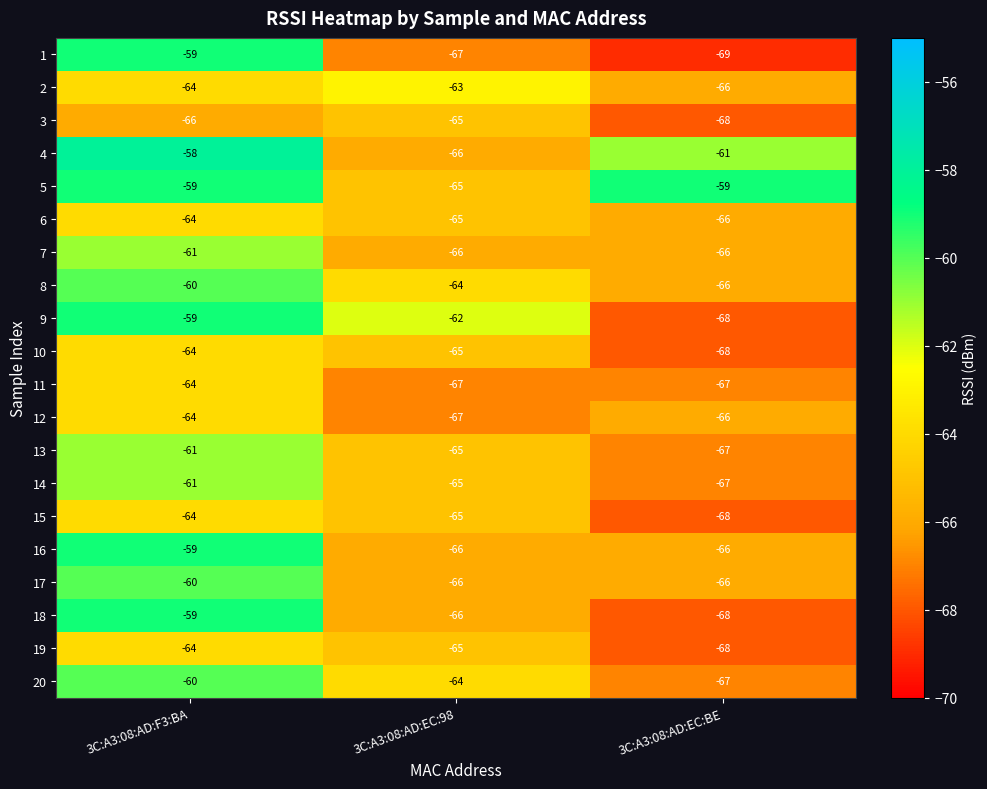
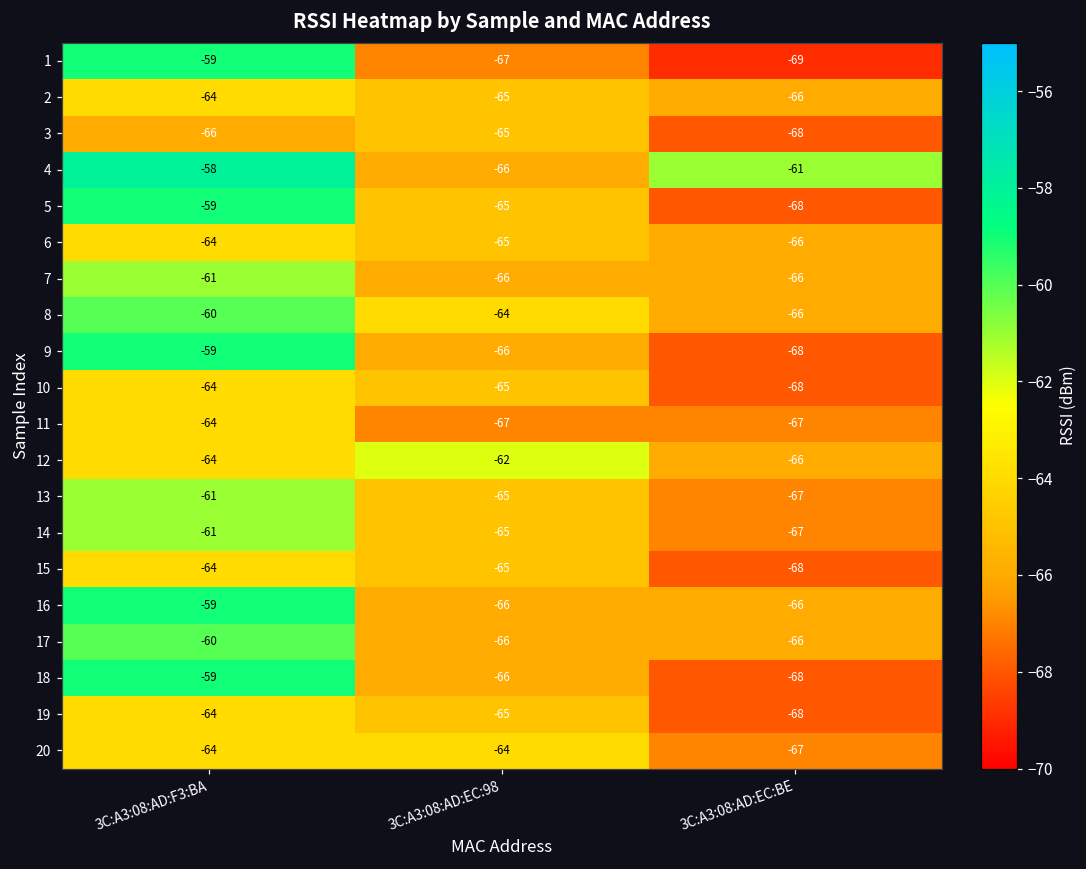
  {
    "1": {
      "3C:A3:08:AD:F3:BA": -59,
      "3C:A3:08:AD:EC:98": -67,
      "3C:A3:08:AD:EC:BE": -69
    },
    "2": {
      "3C:A3:08:AD:F3:BA": -64,
-     "3C:A3:08:AD:EC:98": -63,
+     "3C:A3:08:AD:EC:98": -65,
      "3C:A3:08:AD:EC:BE": -66
    },
    "3": {
      "3C:A3:08:AD:F3:BA": -66,
      "3C:A3:08:AD:EC:98": -65,
      "3C:A3:08:AD:EC:BE": -68
    },
    "4": {
      "3C:A3:08:AD:F3:BA": -58,
      "3C:A3:08:AD:EC:98": -66,
      "3C:A3:08:AD:EC:BE": -61
    },
    "5": {
      "3C:A3:08:AD:F3:BA": -59,
      "3C:A3:08:AD:EC:98": -65,
-     "3C:A3:08:AD:EC:BE": -59
+     "3C:A3:08:AD:EC:BE": -68
    },
    "6": {
      "3C:A3:08:AD:F3:BA": -64,
      "3C:A3:08:AD:EC:98": -65,
      "3C:A3:08:AD:EC:BE": -66
    },
    "7": {
      "3C:A3:08:AD:F3:BA": -61,
      "3C:A3:08:AD:EC:98": -66,
      "3C:A3:08:AD:EC:BE": -66
    },
    "8": {
      "3C:A3:08:AD:F3:BA": -60,
      "3C:A3:08:AD:EC:98": -64,
      "3C:A3:08:AD:EC:BE": -66
    },
    "9": {
      "3C:A3:08:AD:F3:BA": -59,
-     "3C:A3:08:AD:EC:98": -62,
+     "3C:A3:08:AD:EC:98": -66,
      "3C:A3:08:AD:EC:BE": -68
    },
    "10": {
      "3C:A3:08:AD:F3:BA": -64,
      "3C:A3:08:AD:EC:98": -65,
      "3C:A3:08:AD:EC:BE": -68
    },
    "11": {
      "3C:A3:08:AD:F3:BA": -64,
      "3C:A3:08:AD:EC:98": -67,
      "3C:A3:08:AD:EC:BE": -67
    },
    "12": {
      "3C:A3:08:AD:F3:BA": -64,
-     "3C:A3:08:AD:EC:98": -67,
+     "3C:A3:08:AD:EC:98": -62,
      "3C:A3:08:AD:EC:BE": -66
    },
    "13": {
      "3C:A3:08:AD:F3:BA": -61,
      "3C:A3:08:AD:EC:98": -65,
      "3C:A3:08:AD:EC:BE": -67
    },
    "14": {
      "3C:A3:08:AD:F3:BA": -61,
      "3C:A3:08:AD:EC:98": -65,
      "3C:A3:08:AD:EC:BE": -67
    },
    "15": {
      "3C:A3:08:AD:F3:BA": -64,
      "3C:A3:08:AD:EC:98": -65,
      "3C:A3:08:AD:EC:BE": -68
    },
    "16": {
      "3C:A3:08:AD:F3:BA": -59,
      "3C:A3:08:AD:EC:98": -66,
      "3C:A3:08:AD:EC:BE": -66
    },
    "17": {
      "3C:A3:08:AD:F3:BA": -60,
      "3C:A3:08:AD:EC:98": -66,
      "3C:A3:08:AD:EC:BE": -66
    },
    "18": {
      "3C:A3:08:AD:F3:BA": -59,
      "3C:A3:08:AD:EC:98": -66,
      "3C:A3:08:AD:EC:BE": -68
    },
    "19": {
      "3C:A3:08:AD:F3:BA": -64,
      "3C:A3:08:AD:EC:98": -65,
      "3C:A3:08:AD:EC:BE": -68
    },
    "20": {
-     "3C:A3:08:AD:F3:BA": -60,
+     "3C:A3:08:AD:F3:BA": -64,
      "3C:A3:08:AD:EC:98": -64,
      "3C:A3:08:AD:EC:BE": -67
    }
  }
